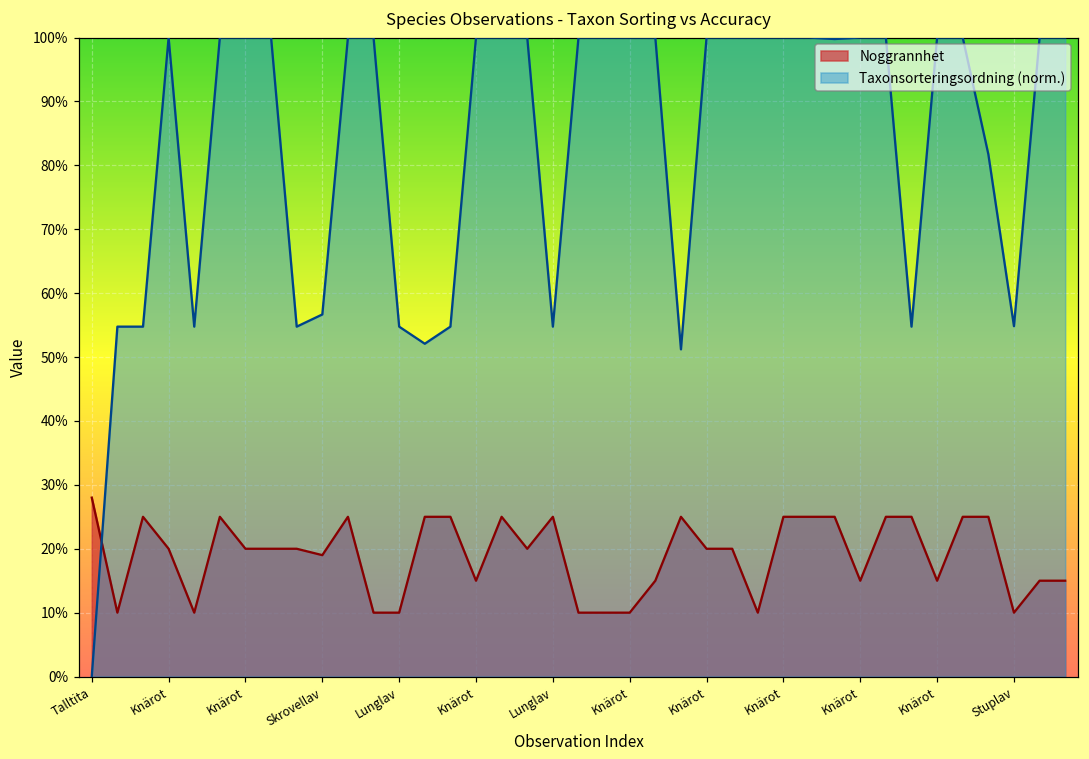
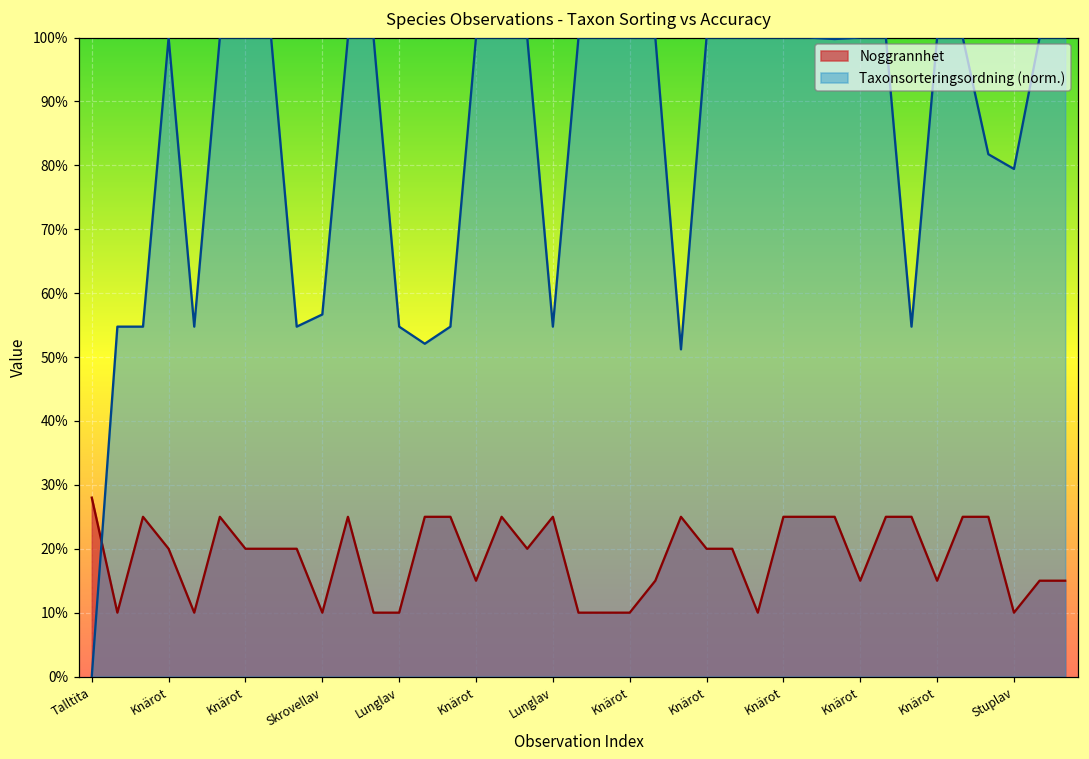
  {
    "Noggrannhet": {
      "Talltita": "28%",
-     "Skrovellav": "19%",
+     "Skrovellav": "10%",
      "Stuplav": "10%"
    },
    "Taxonsorteringsordning (norm.)": {
      "Talltita": "0%",
      "Skrovellav": "57%",
-     "Stuplav": "55%"
+     "Stuplav": "79%"
    }
  }
